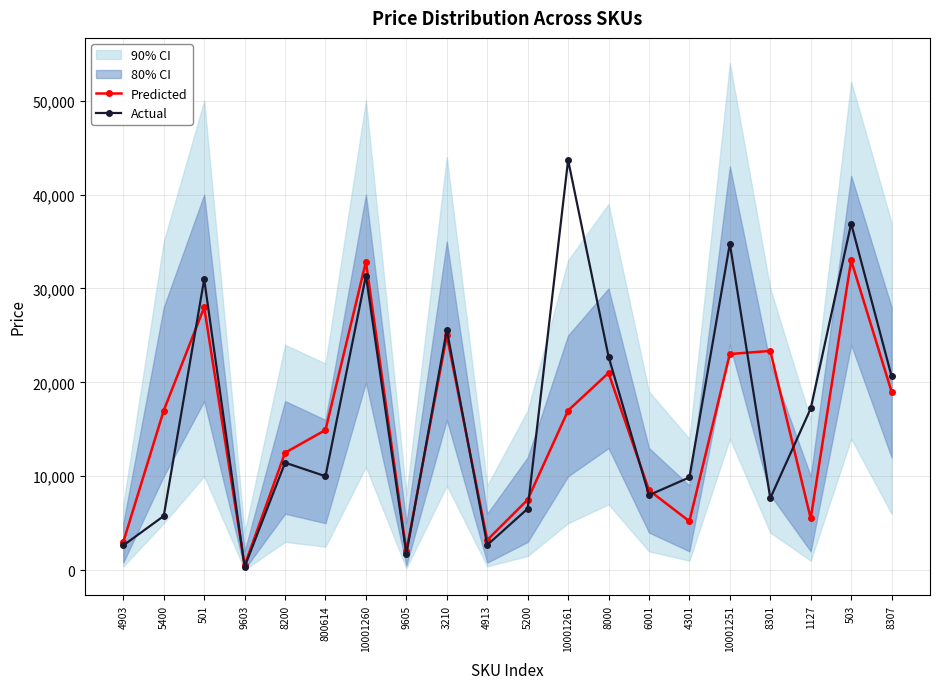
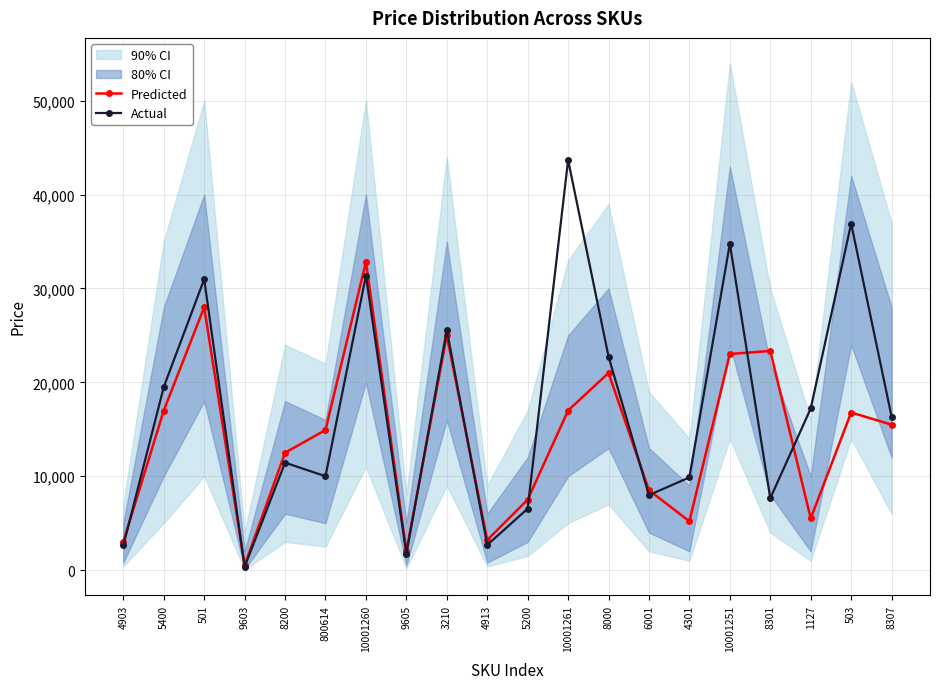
  {
    "Predicted": {
      "4903": "3,000",
      "5400": "17,000",
      "501": "28,000",
      "8200": "13,000",
      "800614": "15,000",
      "10001260": "33,000",
      "9605": "2,000",
      "3210": "25,000",
      "4913": "3,000",
      "5200": "8,000",
      "10001261": "17,000",
      "8000": "21,000",
      "6001": "9,000",
      "4301": "5,000",
      "10001251": "23,000",
      "8301": "23,000",
      "1127": "6,000",
-     "503": "33,000",
-     "8307": "19,000"
+     "503": "17,000",
+     "8307": "15,000"
    },
    "Actual": {
      "4903": "3,000",
-     "5400": "6,000",
+     "5400": "19,000",
      "501": "31,000",
      "8200": "11,000",
      "800614": "10,000",
      "10001260": "31,000",
      "9605": "2,000",
      "3210": "26,000",
      "4913": "3,000",
      "5200": "7,000",
      "10001261": "44,000",
      "8000": "23,000",
      "6001": "8,000",
      "4301": "10,000",
      "10001251": "35,000",
      "8301": "8,000",
      "1127": "17,000",
      "503": "37,000",
-     "8307": "21,000"
+     "8307": "16,000"
    }
  }
